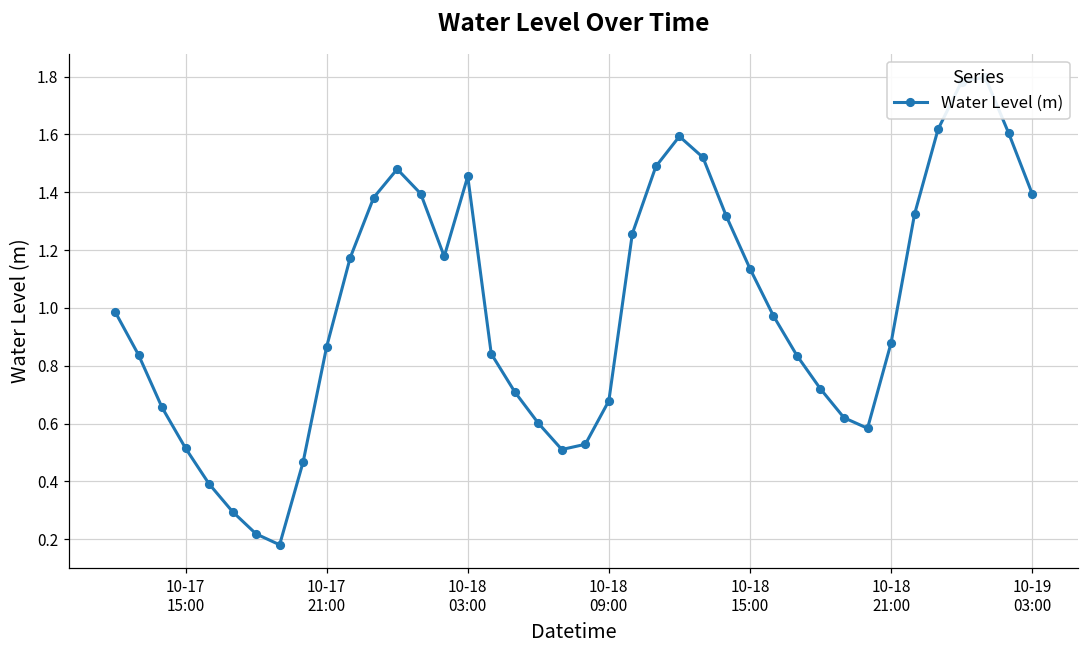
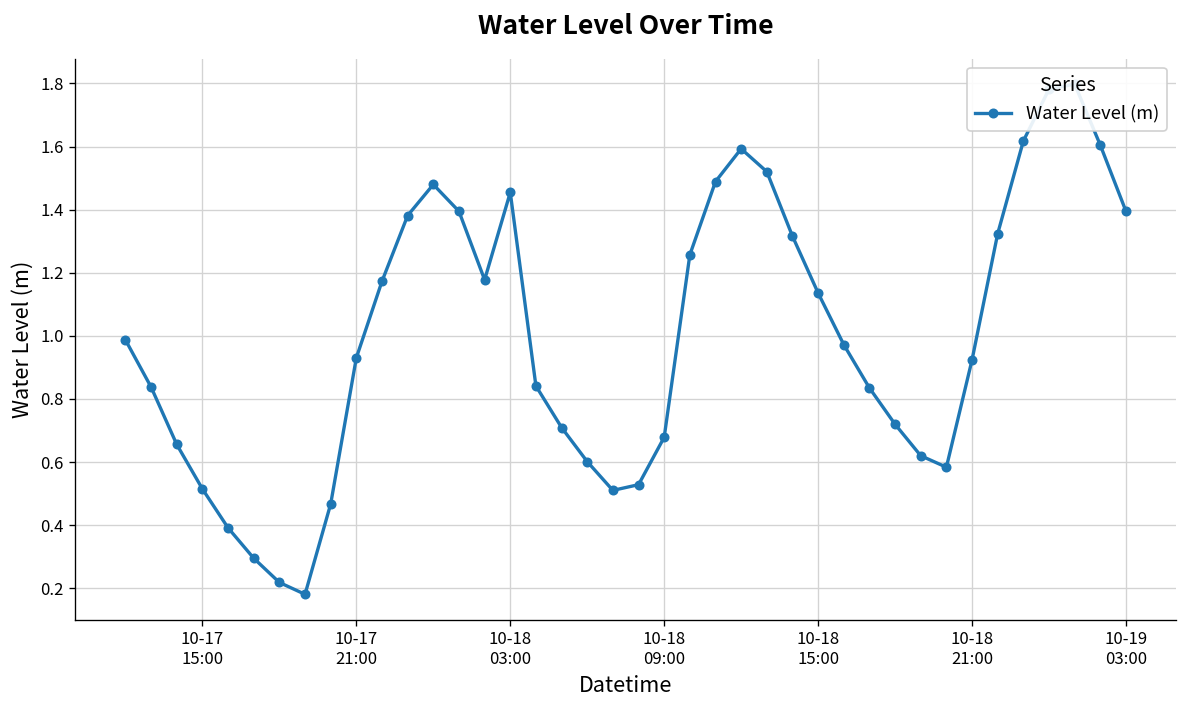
  {
    "10-17 15:00": 0.51,
-   "10-17 21:00": 0.87,
+   "10-17 21:00": 0.93,
    "10-18 03:00": 1.45,
    "10-18 09:00": 0.68,
    "10-18 15:00": 1.14,
-   "10-18 21:00": 0.88,
+   "10-18 21:00": 0.92,
    "10-19 03:00": 1.39
  }
